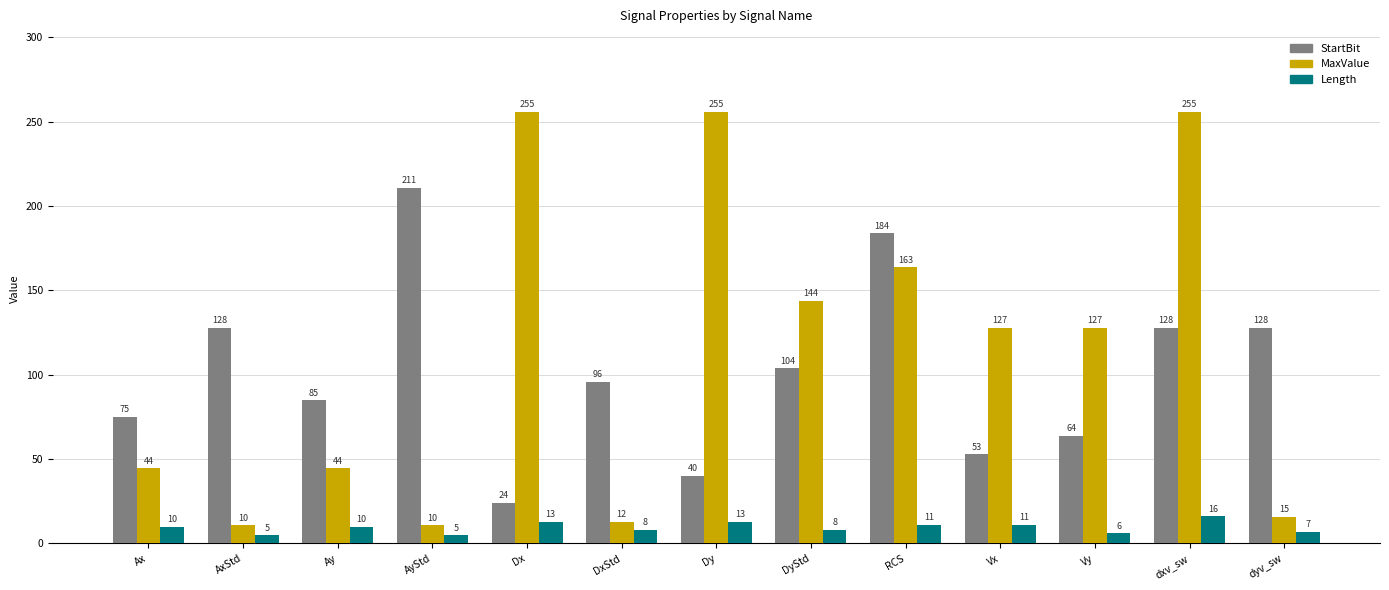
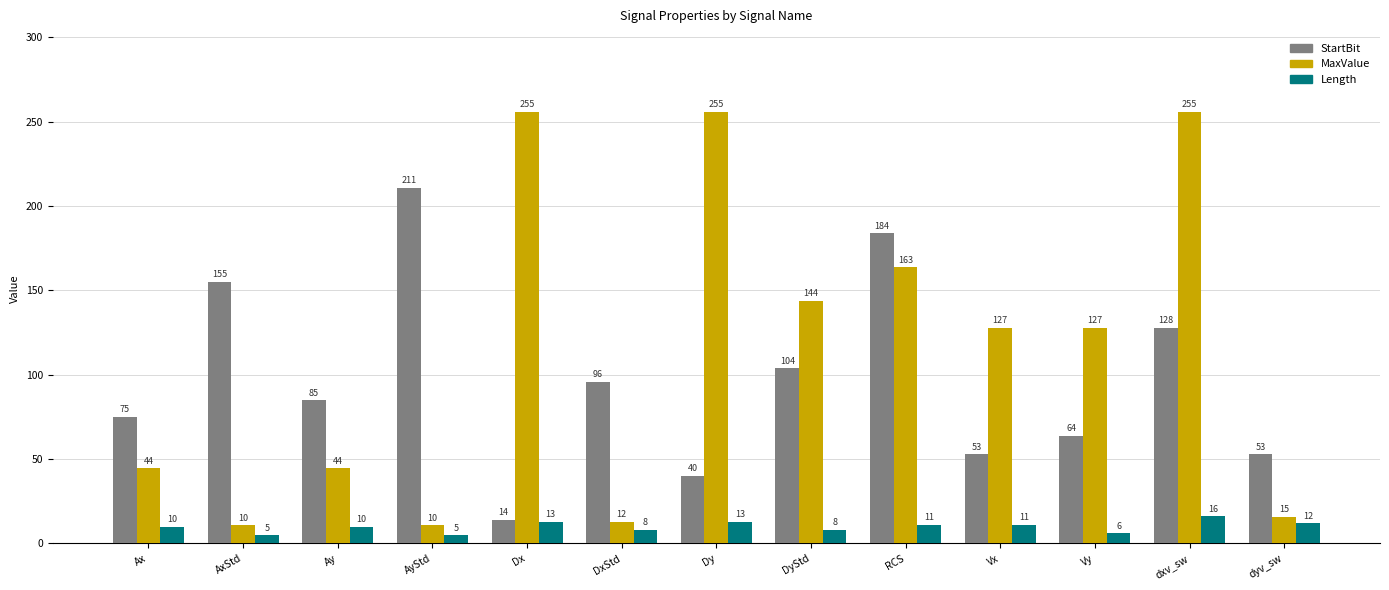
  {
    "StartBit": {
      "Ax": 75,
-     "AxStd": 128,
+     "AxStd": 155,
      "Ay": 85,
      "AyStd": 211,
-     "Dx": 24,
+     "Dx": 14,
      "DxStd": 96,
      "Dy": 40,
      "DyStd": 104,
      "RCS": 184,
      "Vx": 53,
      "Vy": 64,
      "dxv_sw": 128,
-     "dyv_sw": 128
+     "dyv_sw": 53
    },
    "MaxValue": {
      "Ax": 44,
      "Ay": 44,
      "DyStd": 144
    },
    "Length": {
      "Ax": 10,
      "AxStd": 5,
      "Ay": 10,
      "AyStd": 5,
      "Dx": 13,
      "DxStd": 8,
      "Dy": 13,
      "DyStd": 8,
      "RCS": 11,
      "Vx": 11,
      "Vy": 6,
      "dxv_sw": 16,
-     "dyv_sw": 7
+     "dyv_sw": 12
    }
  }
